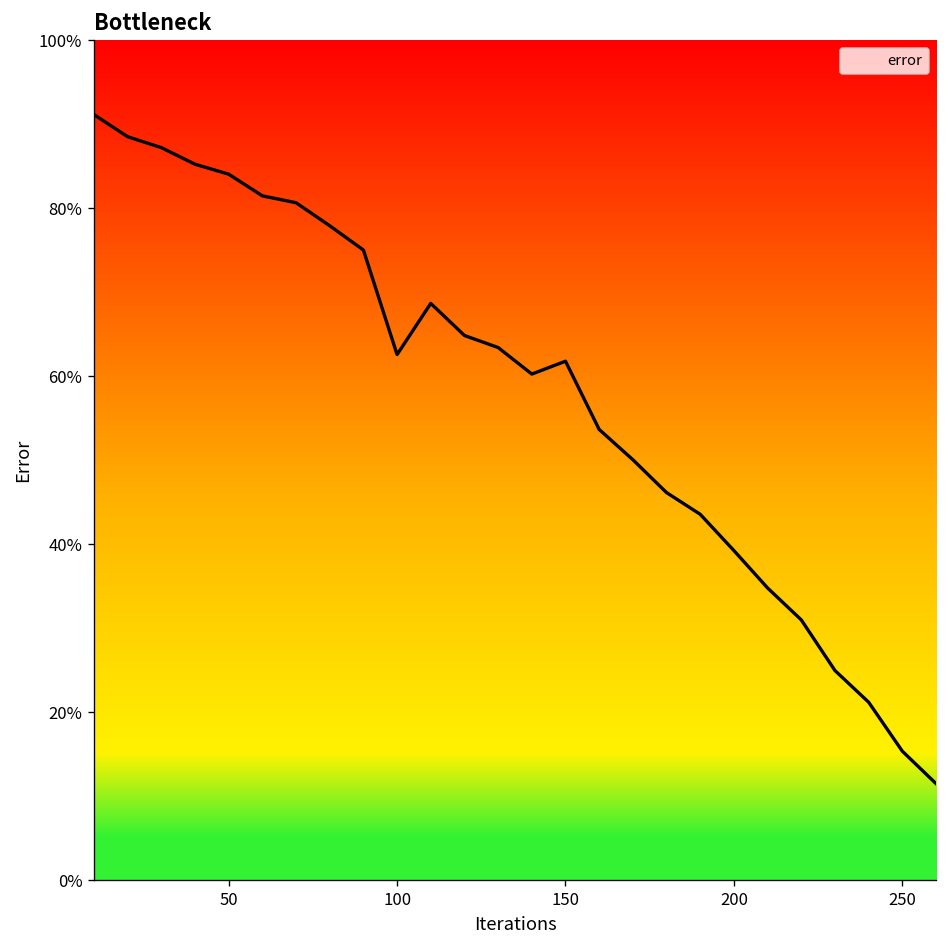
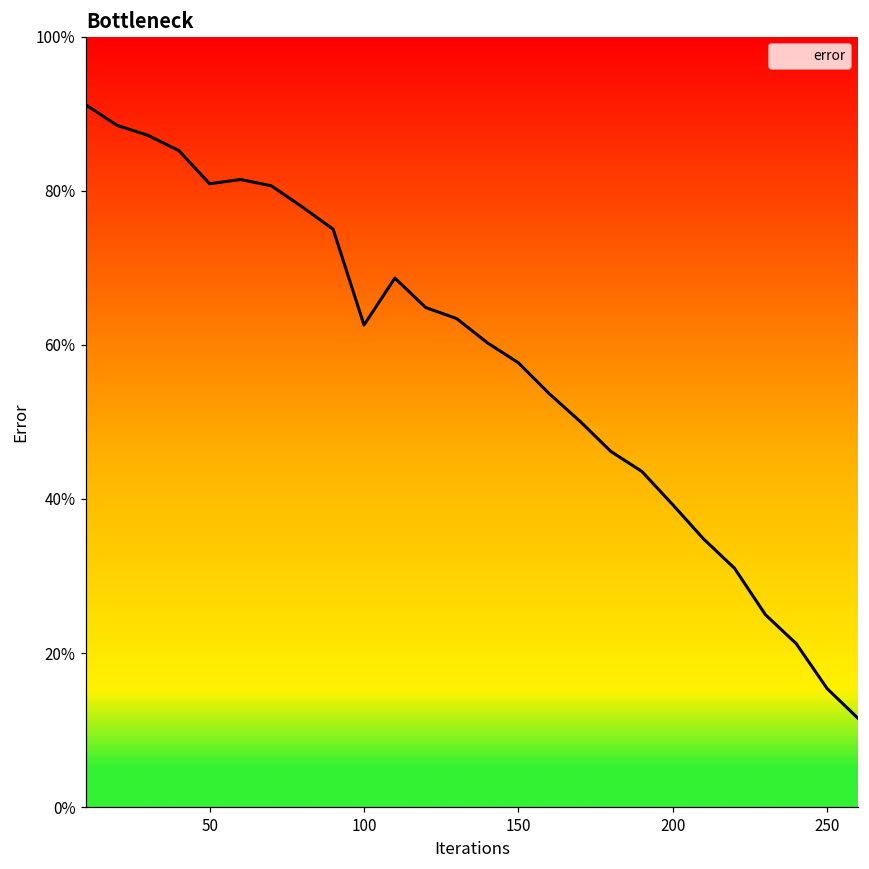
  {
-   "50": "84%",
+   "50": "81%",
    "100": "63%",
-   "150": "62%",
+   "150": "58%",
    "200": "39%",
    "250": "15%"
  }
